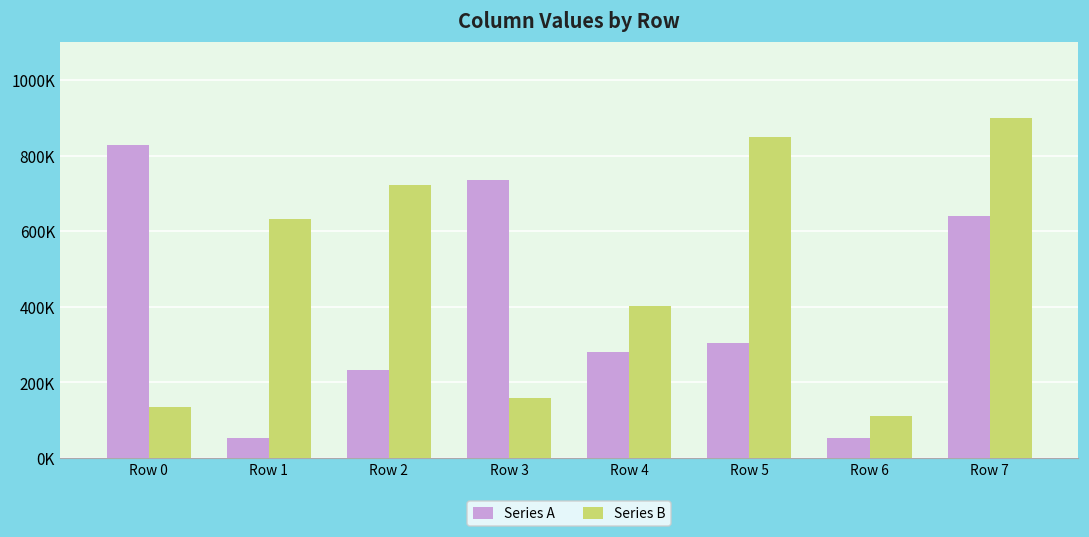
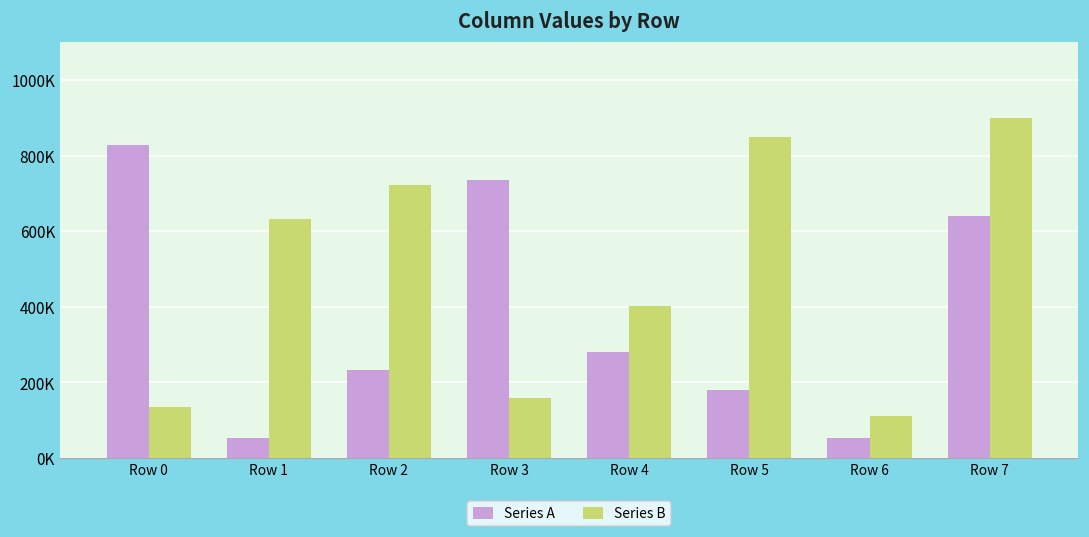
  {
    "Series A": {
      "Row 0": 830000,
      "Row 1": 50000,
      "Row 2": 230000,
      "Row 3": 730000,
      "Row 4": 280000,
-     "Row 5": 300000,
+     "Row 5": 180000,
      "Row 6": 50000,
      "Row 7": 640000
    },
    "Series B": {
      "Row 0": 140000,
      "Row 1": 630000,
      "Row 2": 720000,
      "Row 3": 160000,
      "Row 4": 400000,
      "Row 5": 850000,
      "Row 6": 110000,
      "Row 7": 900000
    }
  }
